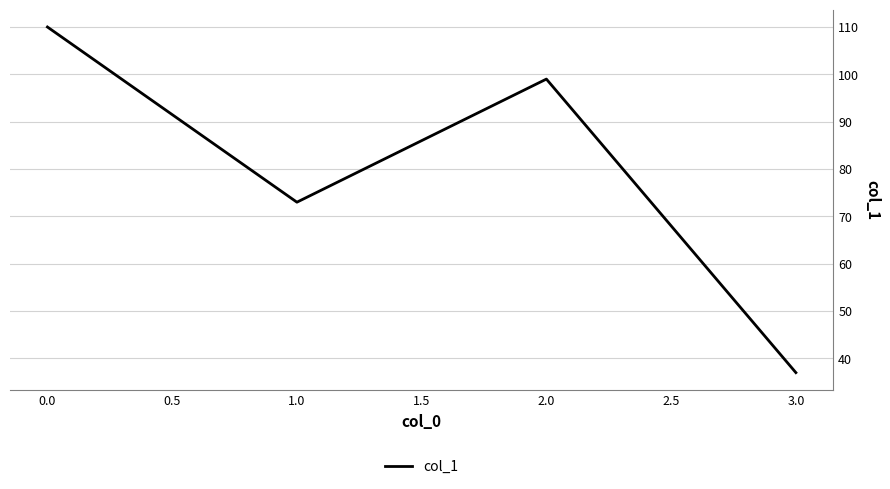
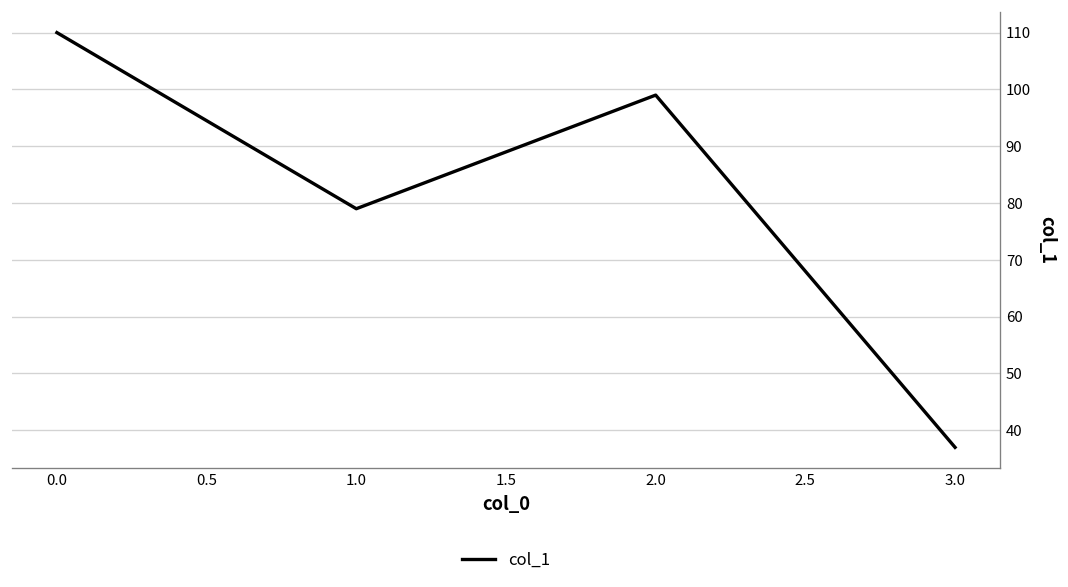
  {
    "0.0": 110,
-   "1.0": 73,
+   "1.0": 79,
    "2.0": 99,
    "3.0": 37
  }
